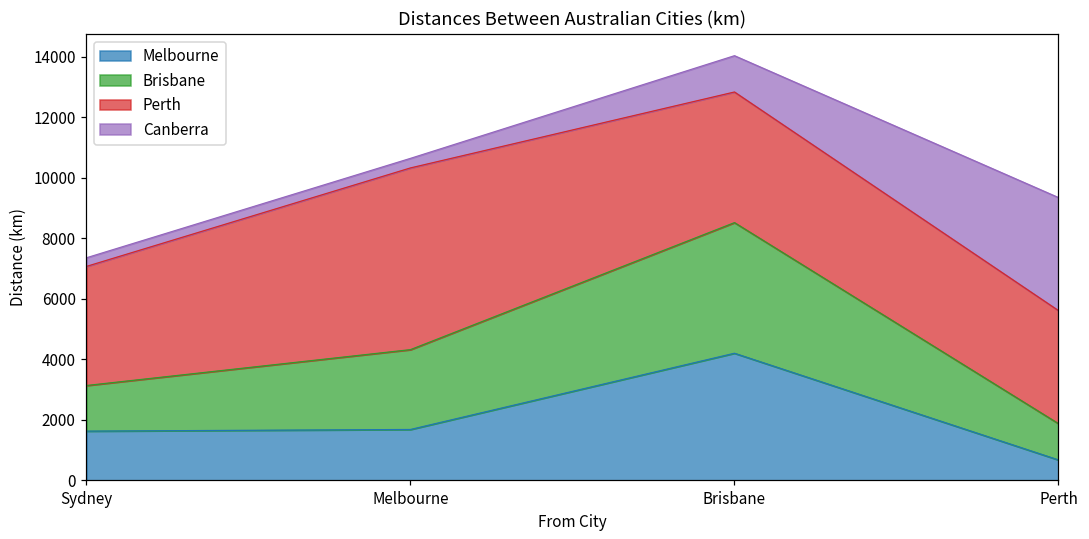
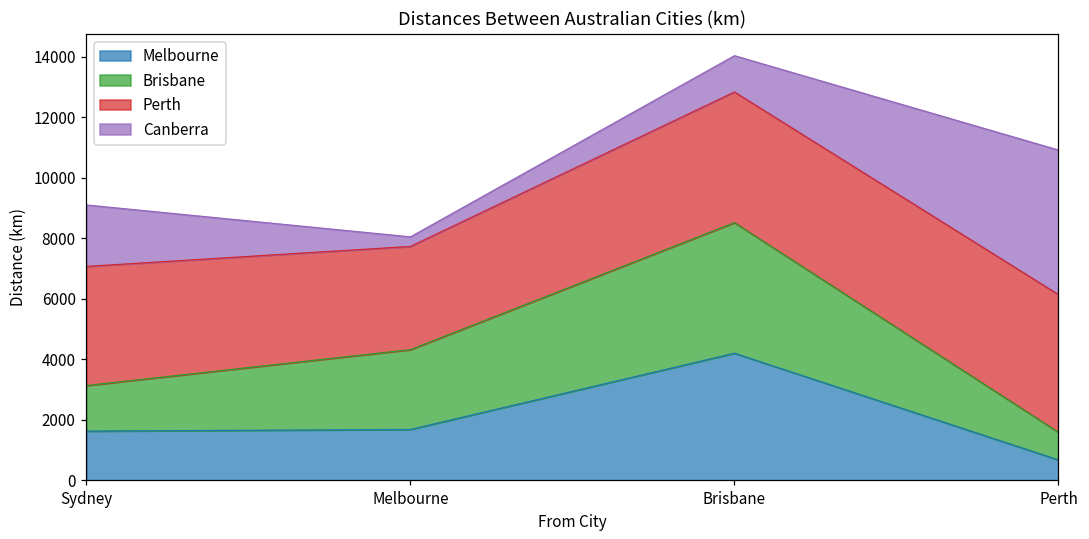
  {
    "Melbourne": {
      "Sydney": 1600,
      "Melbourne": 1700,
      "Brisbane": 4200,
      "Perth": 700
    },
    "Brisbane": {
      "Sydney": 1500,
      "Melbourne": 2600,
      "Brisbane": 4300,
-     "Perth": 1200
+     "Perth": 900
    },
    "Perth": {
      "Sydney": 3900,
-     "Melbourne": 6000,
+     "Melbourne": 3400,
      "Brisbane": 4300,
-     "Perth": 3700
+     "Perth": 4500
    },
    "Canberra": {
-     "Sydney": 300,
+     "Sydney": 2000,
      "Melbourne": 300,
      "Brisbane": 1200,
-     "Perth": 3700
+     "Perth": 4800
    }
  }
